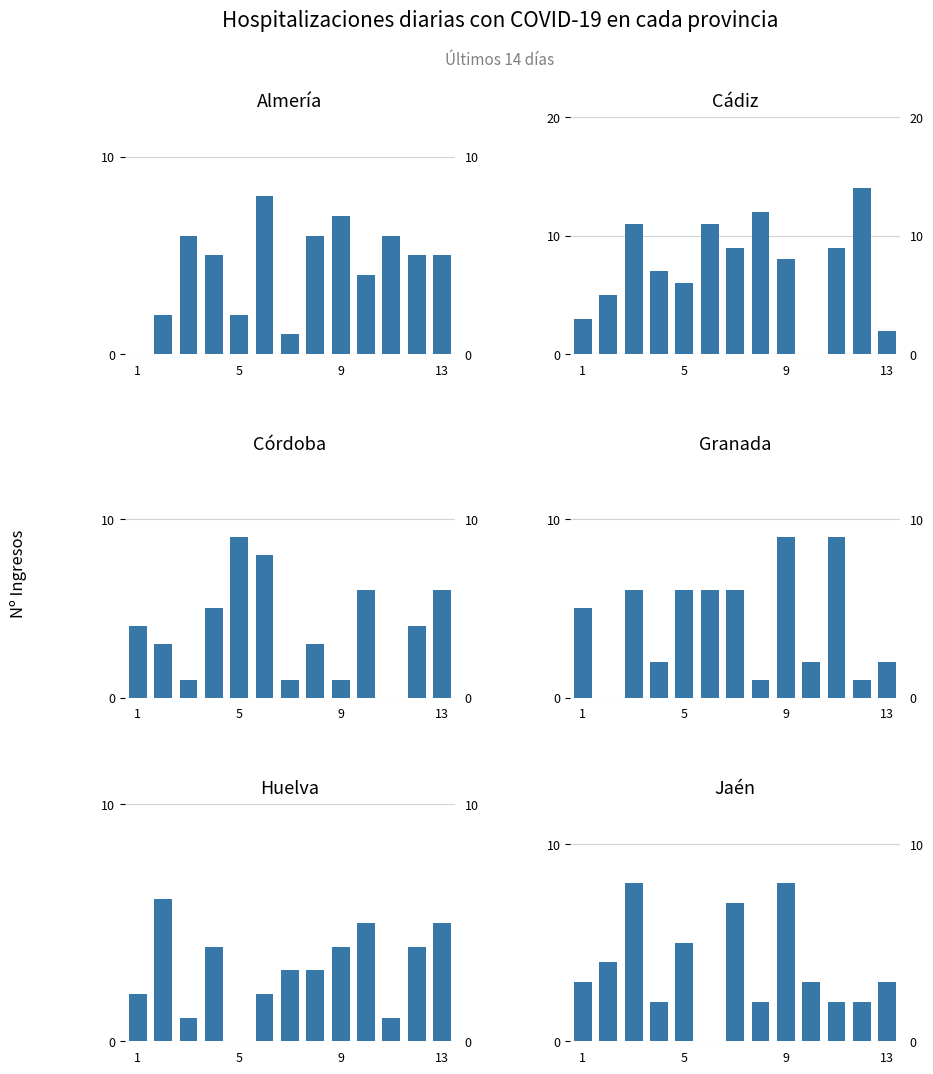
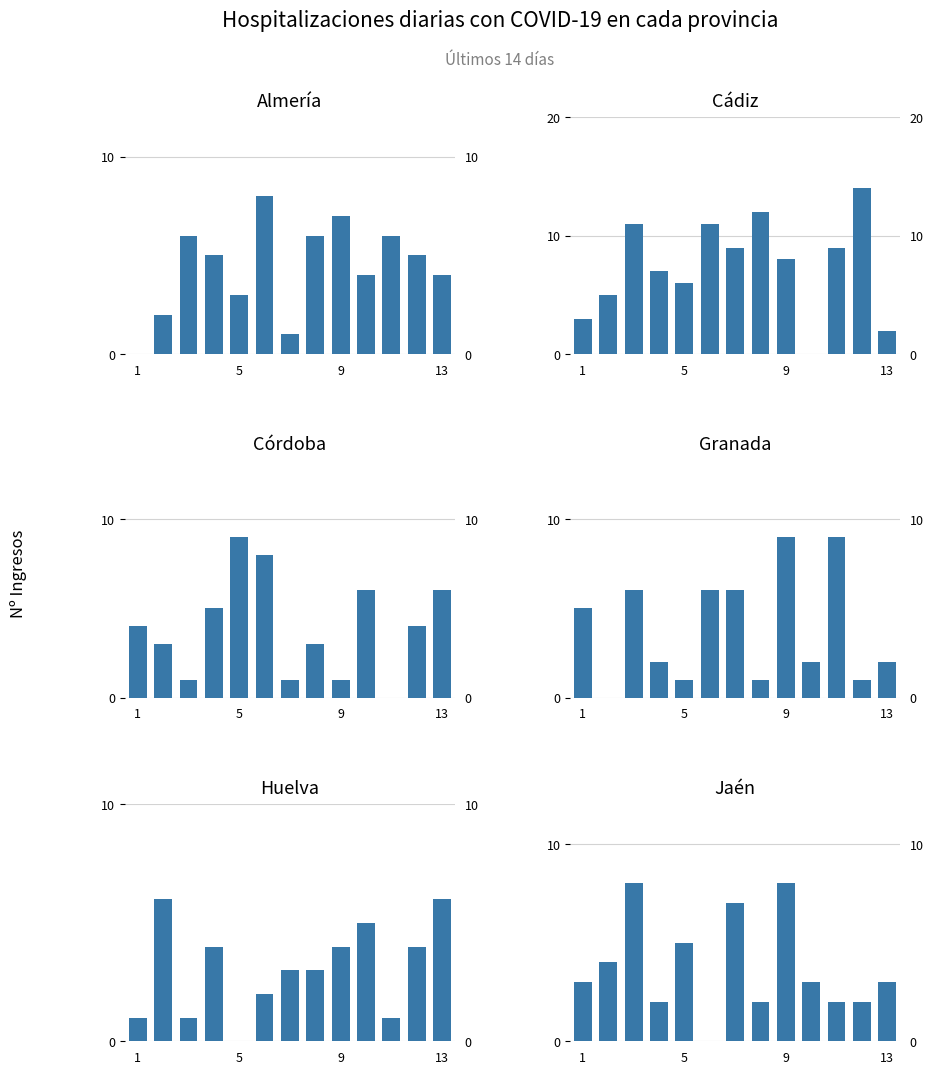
  {
    "Almería": {
      "1": 0.0,
-     "5": 2.0,
+     "5": 3.0,
      "9": 7.0,
-     "13": 5.0
+     "13": 4.0
    },
    "Cádiz": {
      "1": 3.0,
      "5": 6.0,
      "9": 8.0,
      "13": 2.0
    },
    "Córdoba": {
      "1": 4.0,
      "5": 9.0,
      "9": 1.0,
      "13": 6.0
    },
    "Granada": {
      "1": 5.0,
-     "5": 6.0,
+     "5": 1.0,
      "9": 9.0,
      "13": 2.0
    },
    "Huelva": {
-     "1": 2.0,
+     "1": 1.0,
      "5": 0.0,
      "9": 4.0,
-     "13": 5.0
+     "13": 6.0
    },
    "Jaén": {
      "1": 3.0,
      "5": 5.0,
      "9": 8.0,
      "13": 3.0
    }
  }
